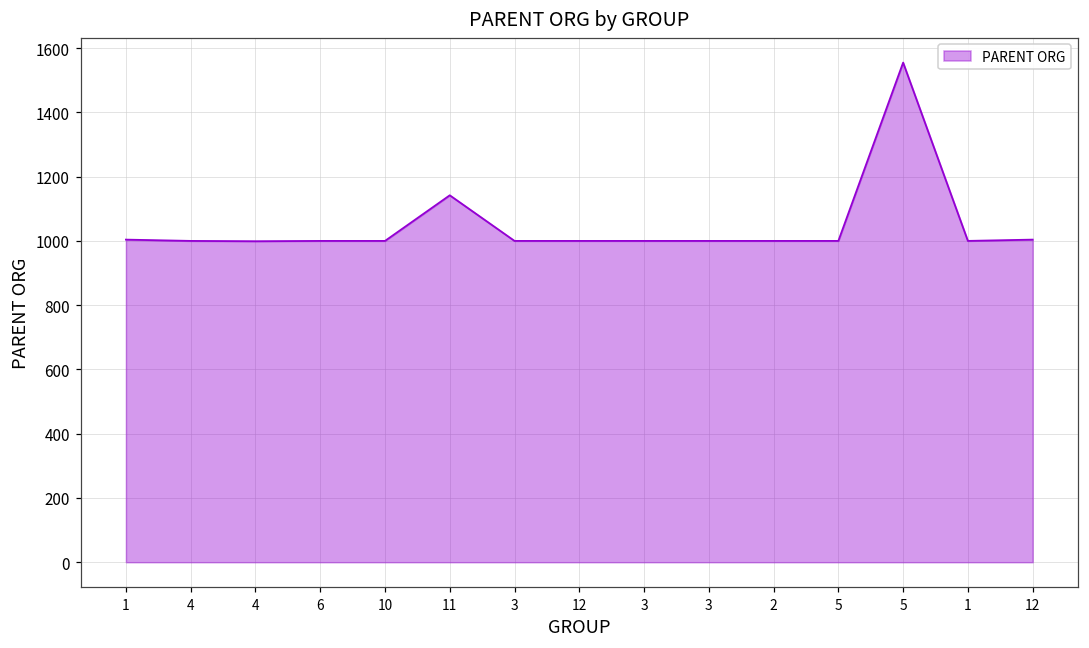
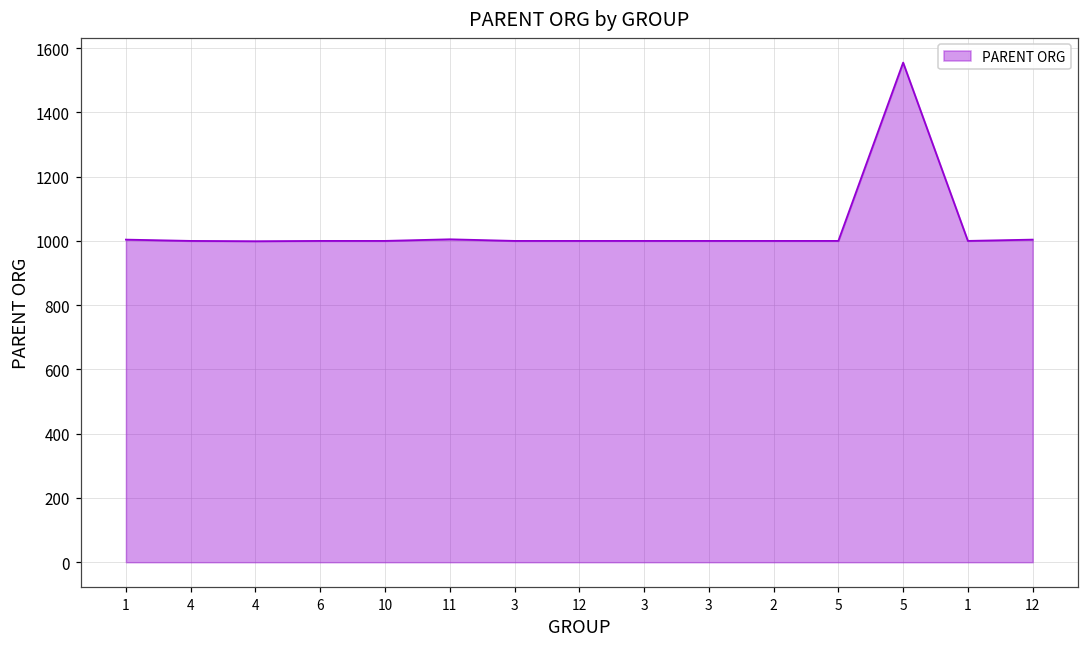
  {
    "6": 1000,
    "10": 1000,
-   "11": 1140,
+   "11": 1010,
    "2": 1000
  }
